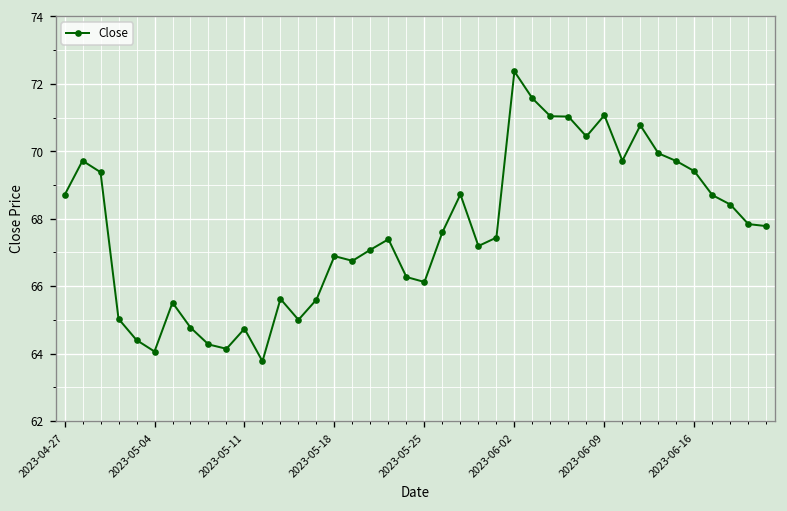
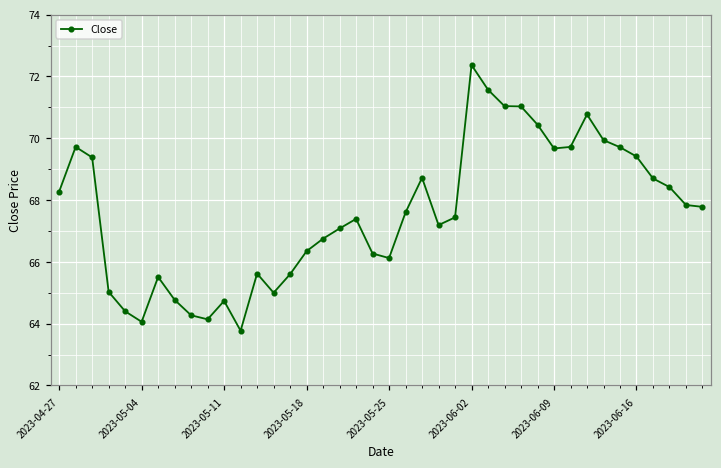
  {
-   "2023-04-27": 68.7,
+   "2023-04-27": 68.3,
    "2023-05-04": 64.1,
    "2023-05-11": 64.7,
-   "2023-05-18": 66.9,
+   "2023-05-18": 66.3,
    "2023-05-25": 66.1,
    "2023-06-02": 72.4,
-   "2023-06-09": 71.1,
+   "2023-06-09": 69.7,
    "2023-06-16": 69.4
  }
